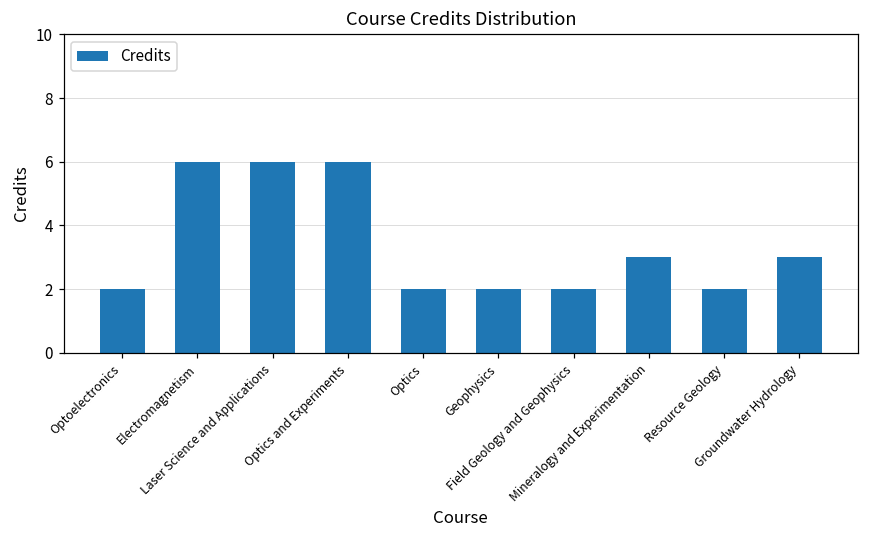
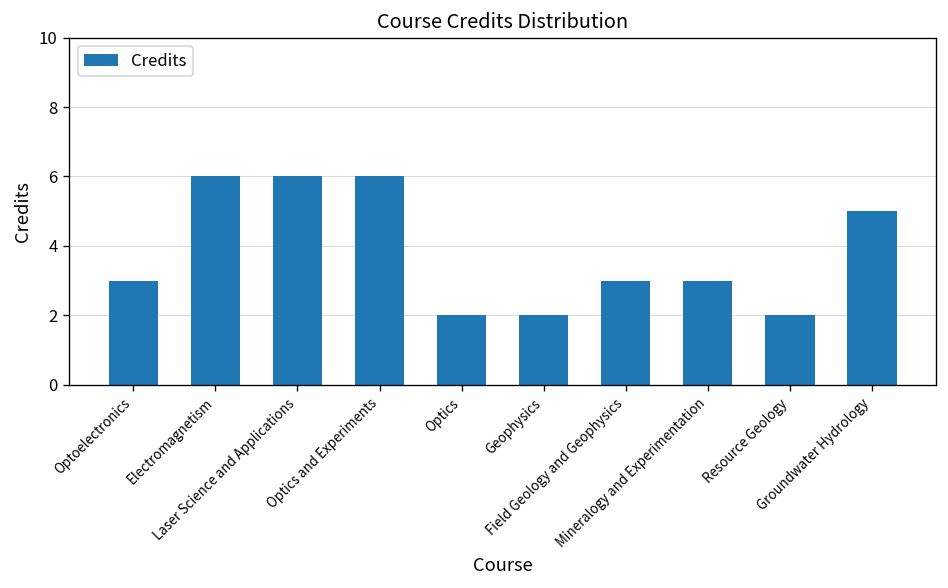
  {
-   "Optoelectronics": 2,
+   "Optoelectronics": 3,
    "Electromagnetism": 6,
    "Laser Science and Applications": 6,
    "Optics and Experiments": 6,
    "Optics": 2,
    "Geophysics": 2,
-   "Field Geology and Geophysics": 2,
+   "Field Geology and Geophysics": 3,
    "Mineralogy and Experimentation": 3,
    "Resource Geology": 2,
-   "Groundwater Hydrology": 3
+   "Groundwater Hydrology": 5
  }
